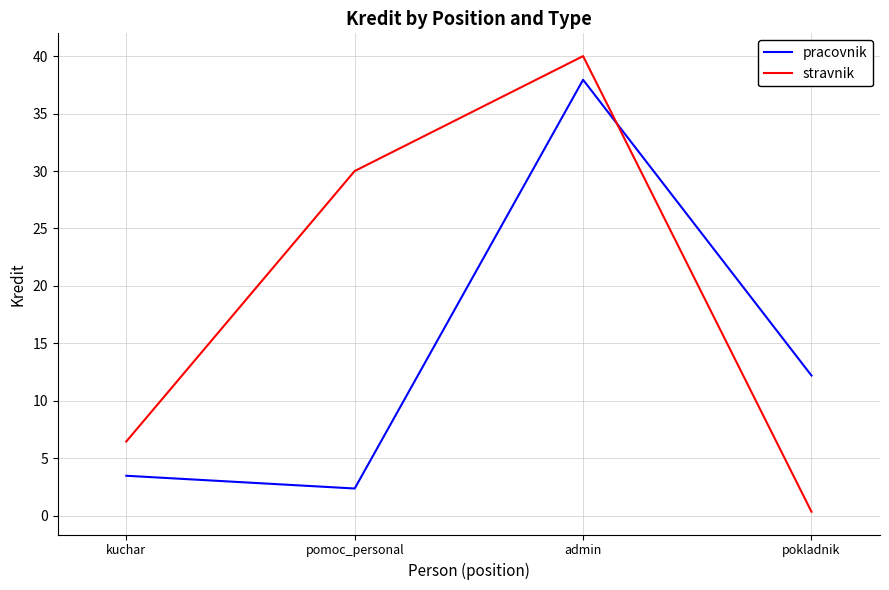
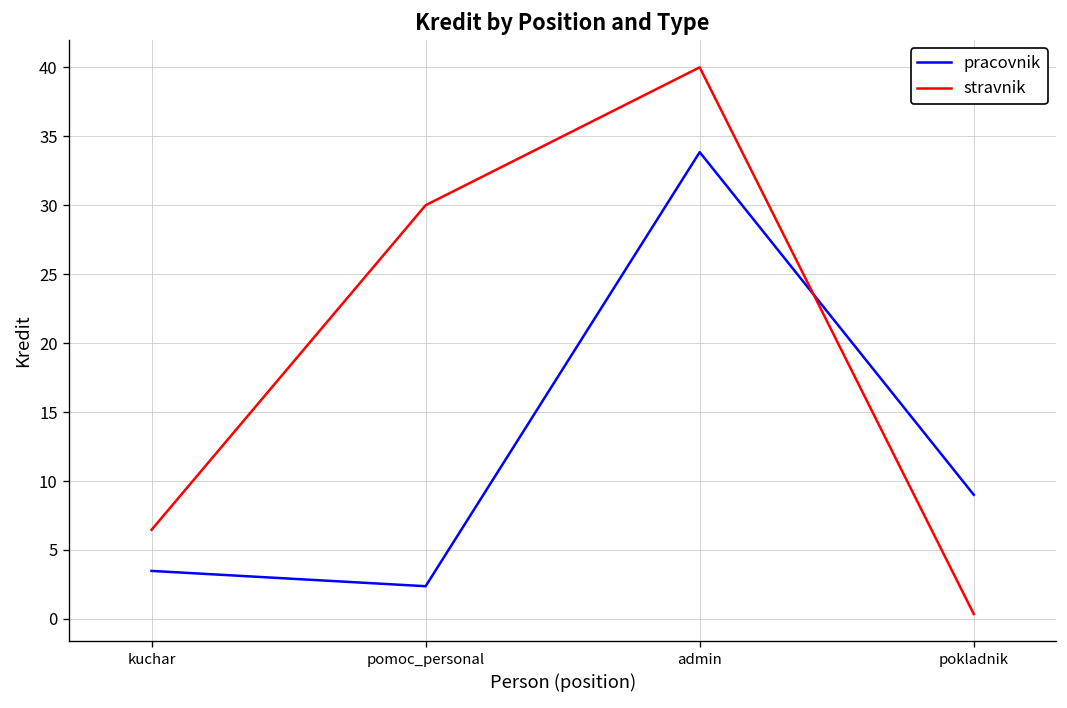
  {
    "pracovnik": {
      "kuchar": 3.5,
      "pomoc_personal": 2.4,
-     "admin": 37.9,
-     "pokladnik": 12.2
+     "admin": 33.9,
+     "pokladnik": 9.0
    },
    "stravnik": {
      "kuchar": 6.5,
      "pomoc_personal": 30.0,
      "admin": 40.0,
      "pokladnik": 0.4
    }
  }
